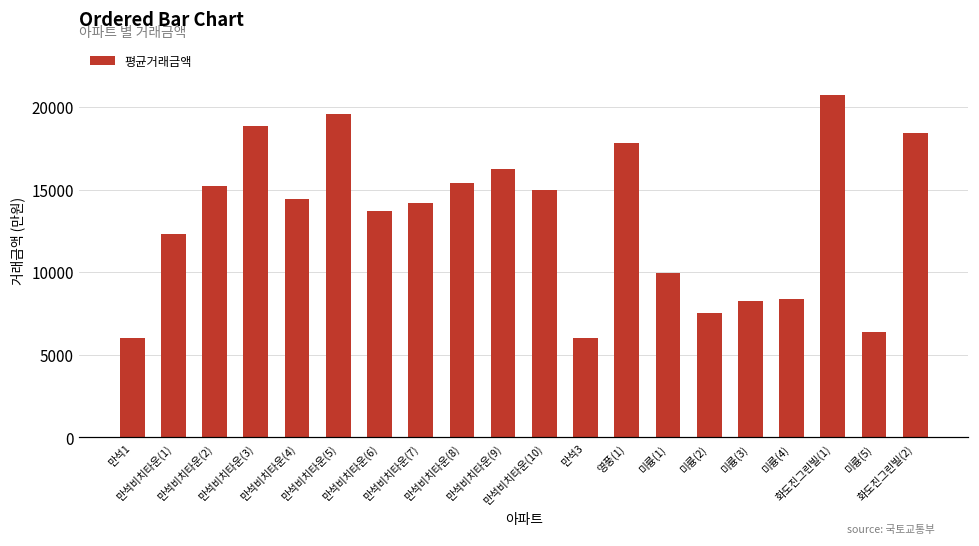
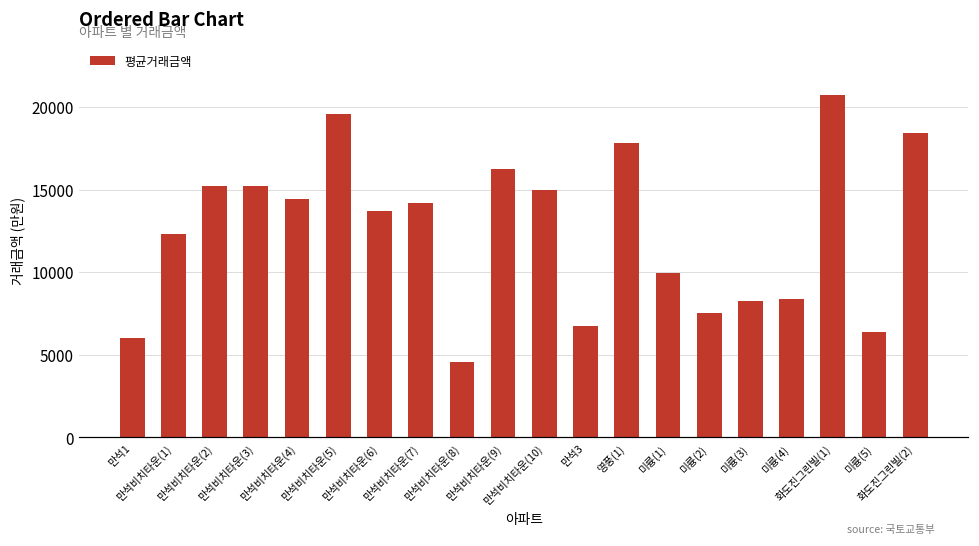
  {
    "만석1": 6000,
    "만석비치타운(1)": 12300,
    "만석비치타운(2)": 15200,
-   "만석비치타운(3)": 18900,
+   "만석비치타운(3)": 15200,
    "만석비치타운(4)": 14400,
    "만석비치타운(5)": 19600,
    "만석비치타운(6)": 13700,
    "만석비치타운(7)": 14200,
-   "만석비치타운(8)": 15400,
+   "만석비치타운(8)": 4600,
    "만석비치타운(9)": 16300,
    "만석비치타운(10)": 15000,
-   "만석3": 6000,
+   "만석3": 6800,
    "영풍(1)": 17800,
    "미륭(1)": 9900,
    "미륭(2)": 7500,
    "미륭(3)": 8300,
    "미륭(4)": 8400,
    "화도진그린빌(1)": 20700,
    "미륭(5)": 6400,
    "화도진그린빌(2)": 18400
  }
